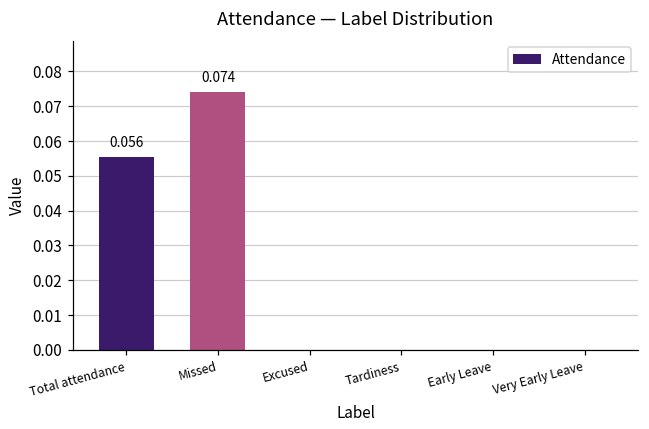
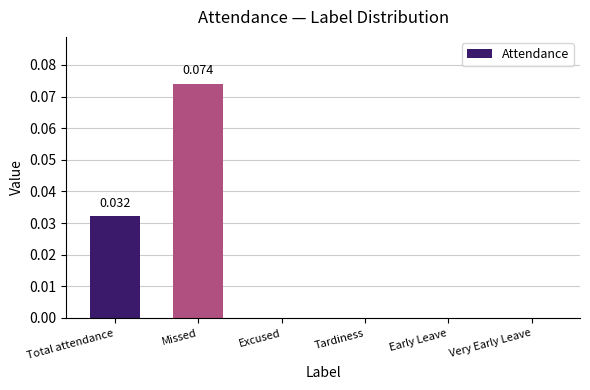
  {
-   "Total attendance": 0.056,
+   "Total attendance": 0.032,
    "Missed": 0.074
  }
